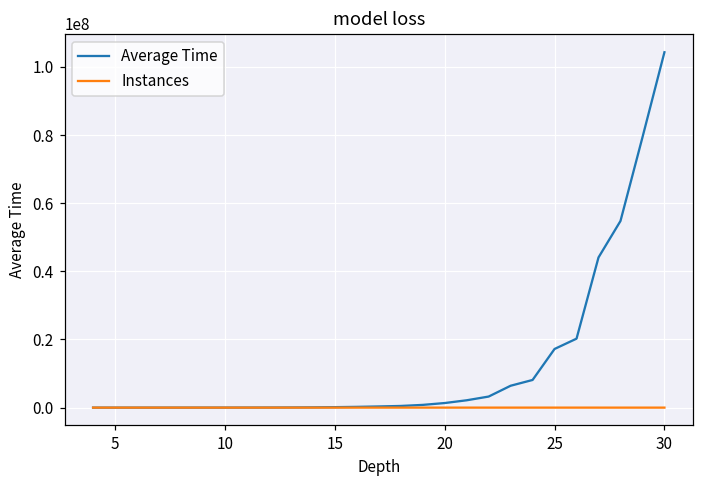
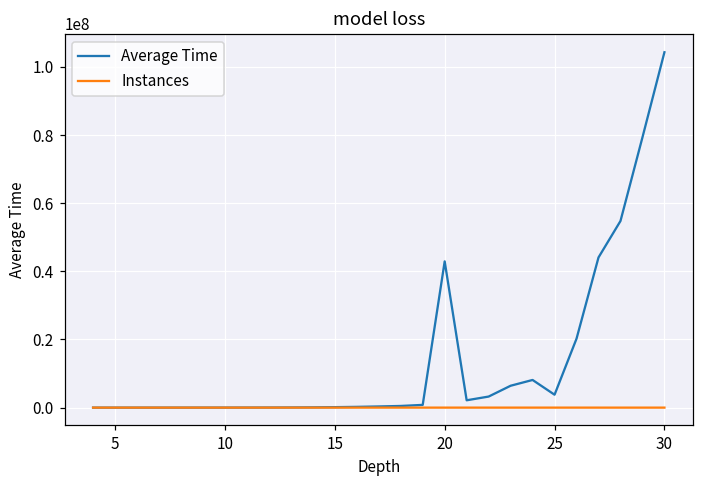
  {
    "Average Time": {
-     "20": 1000000,
-     "25": 17000000,
+     "20": 43000000,
+     "25": 4000000,
      "30": 104000000
    },
    "Instances": {
      "20": 0,
      "25": 0,
      "30": 0
    }
  }
